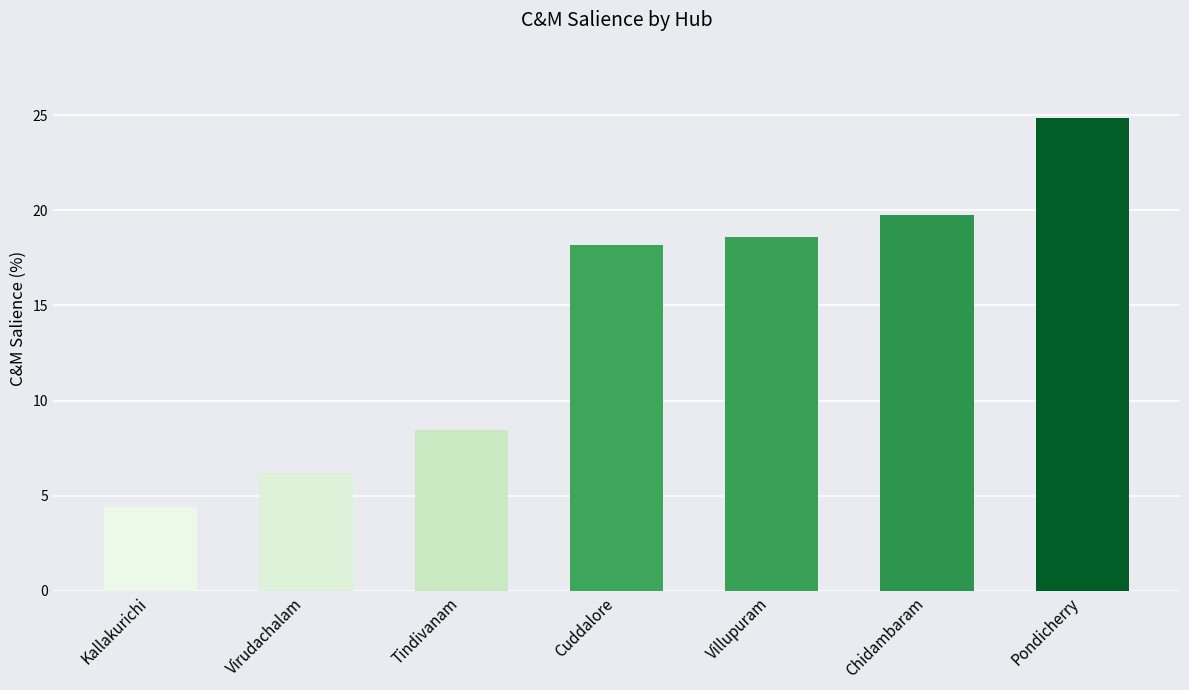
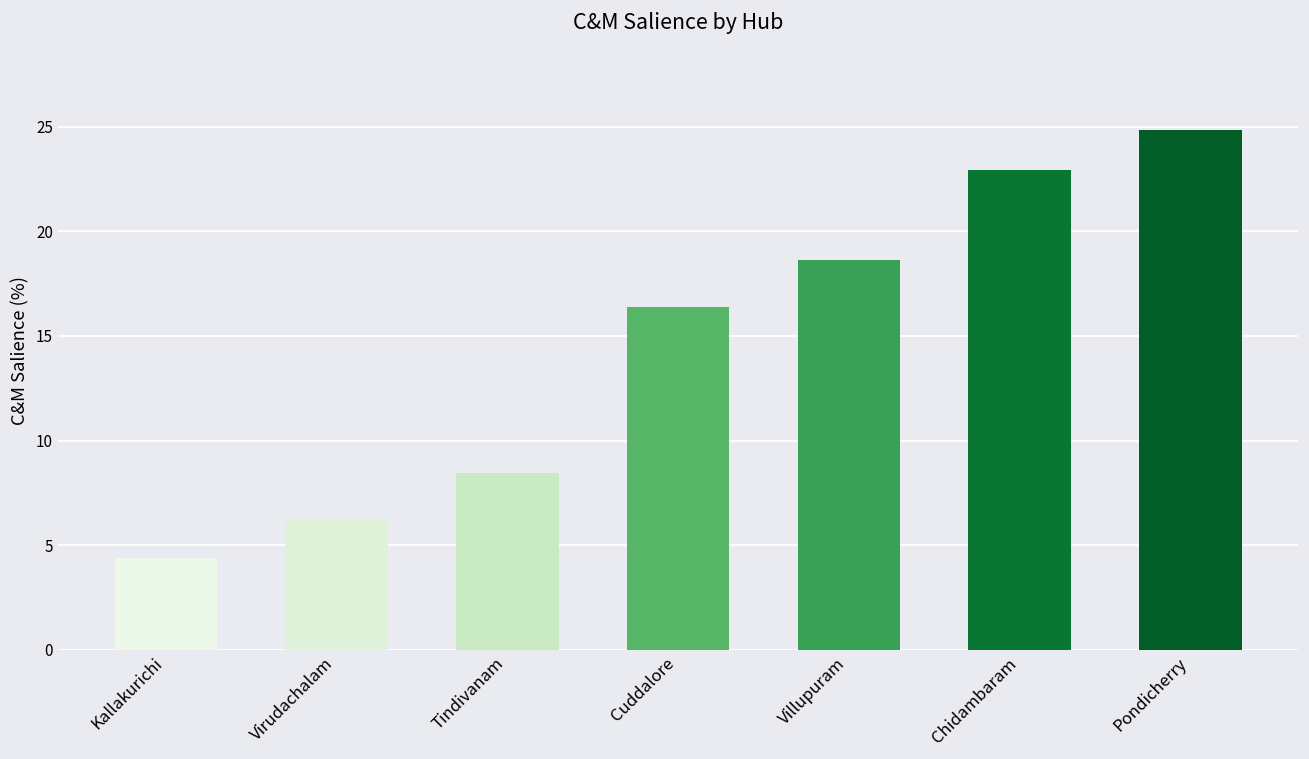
  {
    "Kallakurichi": 4.4,
    "Virudachalam": 6.2,
    "Tindivanam": 8.5,
-   "Cuddalore": 18.2,
+   "Cuddalore": 16.4,
    "Villupuram": 18.6,
-   "Chidambaram": 19.8,
+   "Chidambaram": 22.9,
    "Pondicherry": 24.9
  }
